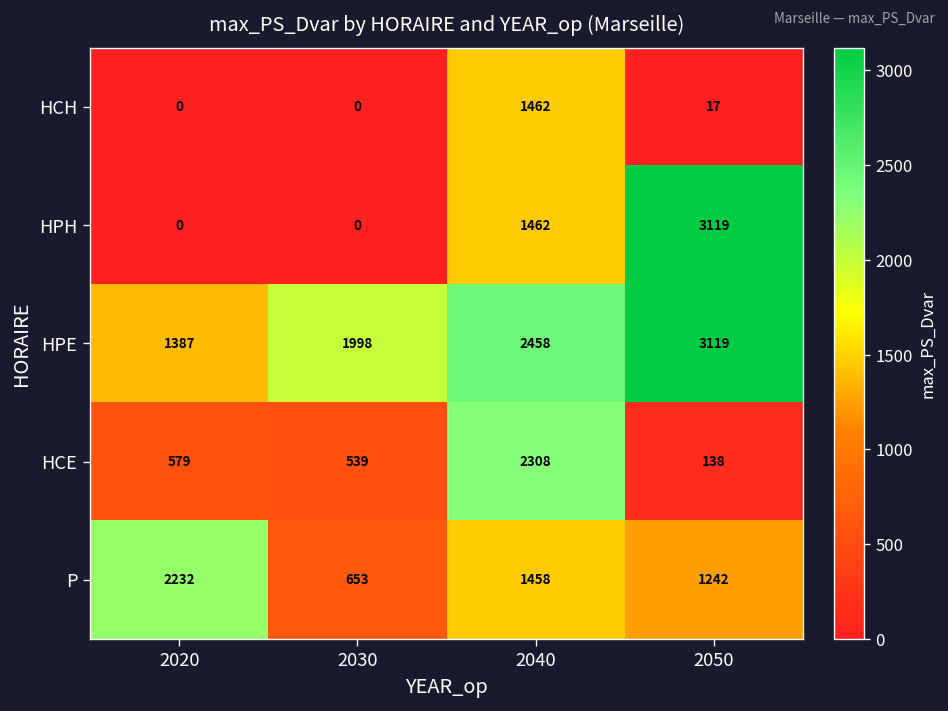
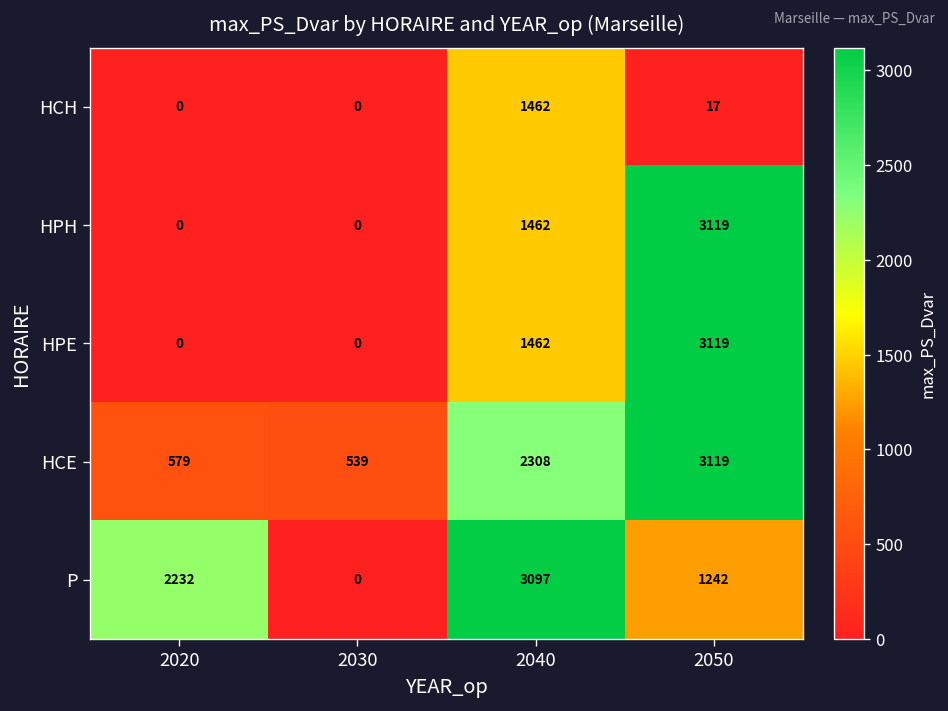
  {
    "HCH": {
      "2020": 0,
      "2030": 0,
      "2040": 1462,
      "2050": 17
    },
    "HPH": {
      "2020": 0,
      "2030": 0,
      "2040": 1462,
      "2050": 3119
    },
    "HPE": {
-     "2020": 1387,
-     "2030": 1998,
-     "2040": 2458,
+     "2020": 0,
+     "2030": 0,
+     "2040": 1462,
      "2050": 3119
    },
    "HCE": {
      "2020": 579,
      "2030": 539,
      "2040": 2308,
-     "2050": 138
+     "2050": 3119
    },
    "P": {
      "2020": 2232,
-     "2030": 653,
-     "2040": 1458,
+     "2030": 0,
+     "2040": 3097,
      "2050": 1242
    }
  }
